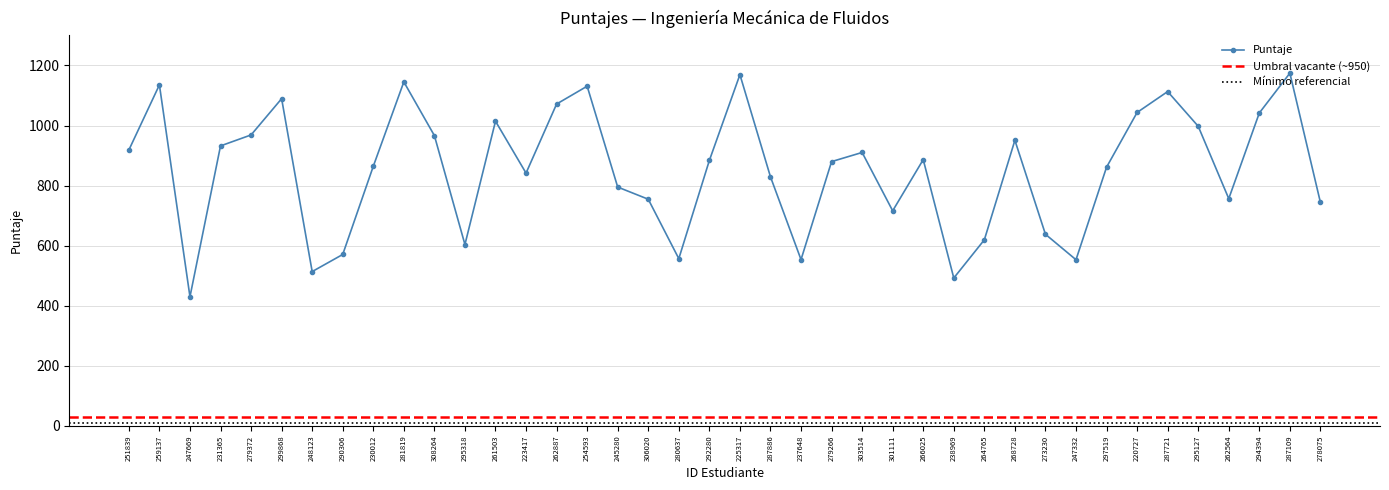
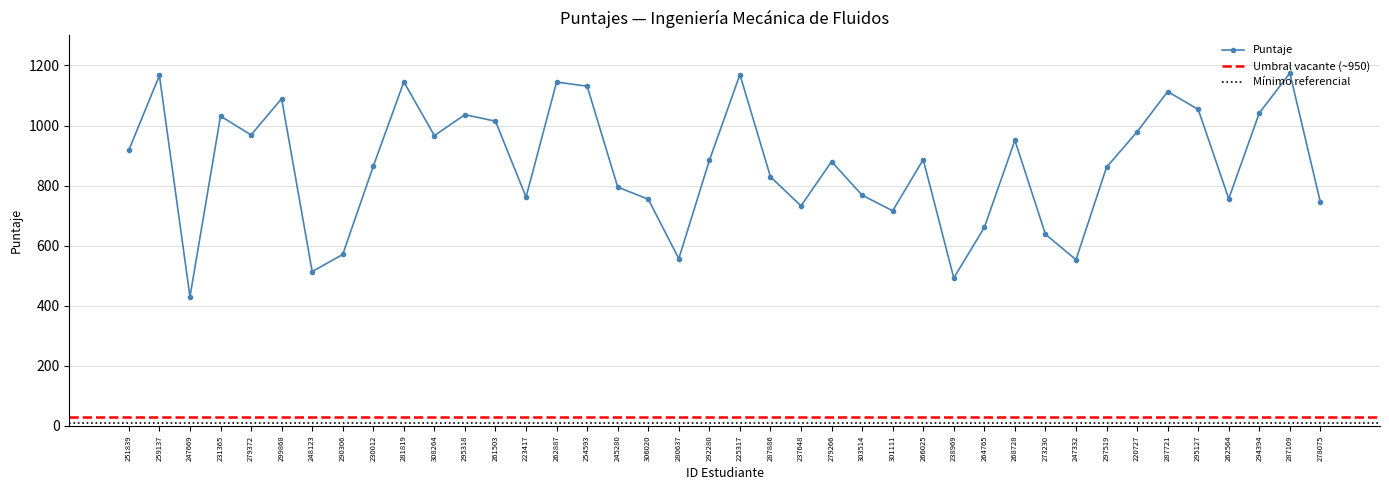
  {
    "251839": 920,
-   "259137": 1140,
+   "259137": 1170,
    "247669": 430,
-   "231365": 930,
+   "231365": 1030,
    "279372": 970,
    "299868": 1090,
    "248123": 510,
    "290306": 570,
    "230012": 860,
    "281819": 1150,
    "308264": 970,
-   "295318": 600,
+   "295318": 1040,
    "261503": 1010,
-   "223417": 840,
-   "262887": 1070,
+   "223417": 760,
+   "262887": 1140,
    "254593": 1130,
    "245280": 800,
    "306020": 750,
    "280637": 560,
    "292280": 880,
    "225317": 1170,
    "287886": 830,
-   "237648": 550,
+   "237648": 730,
    "279266": 880,
-   "303514": 910,
+   "303514": 770,
    "301111": 720,
    "266025": 890,
    "238969": 490,
-   "264765": 620,
+   "264765": 660,
    "268728": 950,
    "273230": 640,
    "247332": 550,
    "297519": 860,
-   "220727": 1040,
+   "220727": 980,
    "287721": 1110,
-   "295127": 1000,
+   "295127": 1050,
    "262564": 760,
    "294394": 1040,
    "287109": 1170,
    "278075": 740
  }
